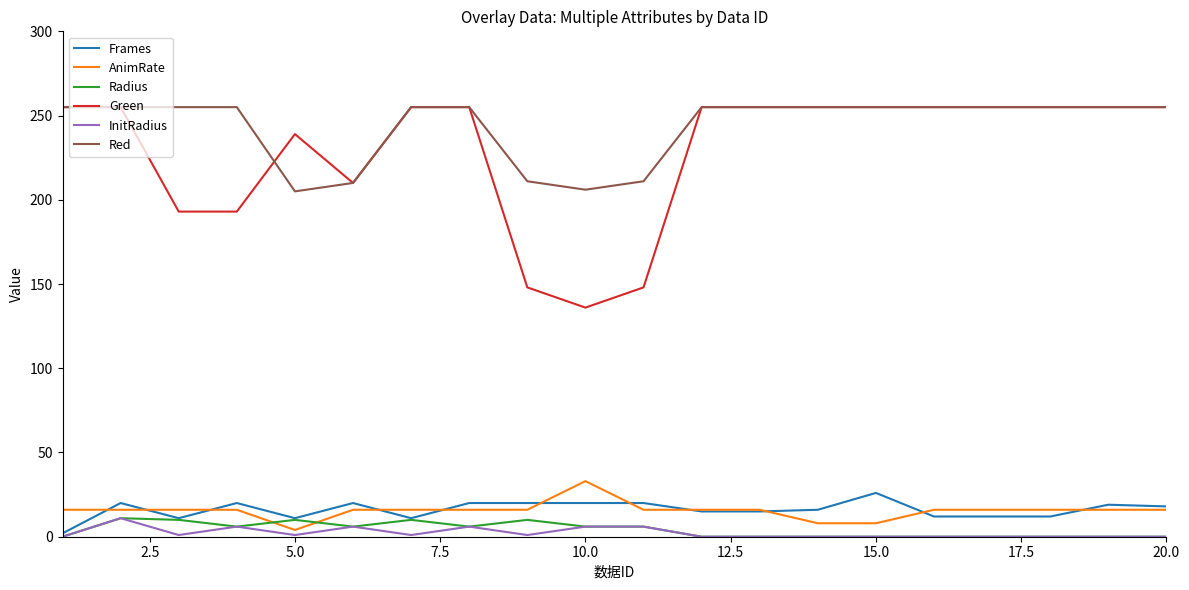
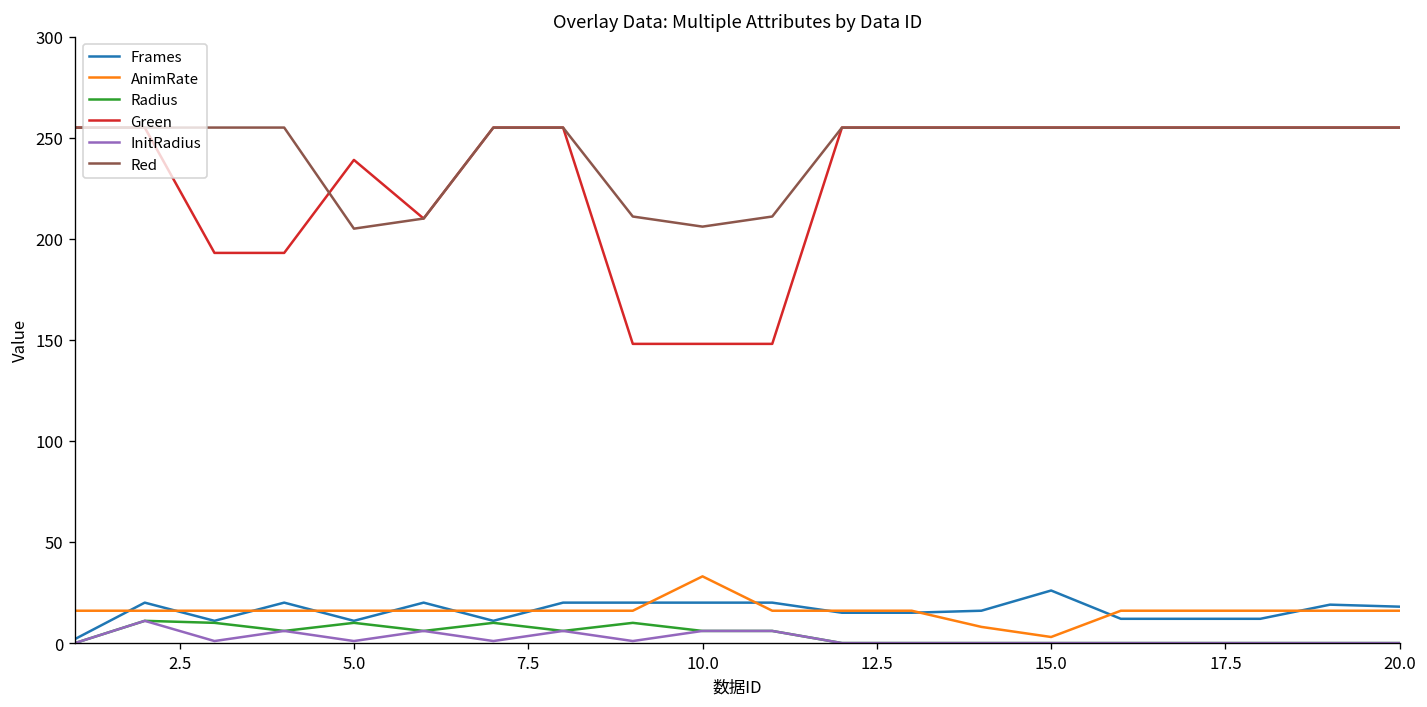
  {
    "Frames": {
      "10.0": 20,
      "15.0": 26,
      "20.0": 18
    },
    "AnimRate": {
-     "5.0": 4,
+     "5.0": 16,
      "10.0": 33,
-     "15.0": 8,
+     "15.0": 3,
      "20.0": 16
    },
    "Green": {
      "5.0": 239,
-     "10.0": 136
+     "10.0": 148
    },
    "InitRadius": {
      "5.0": 1
    },
    "Red": {
      "5.0": 205,
      "10.0": 206
    }
  }
